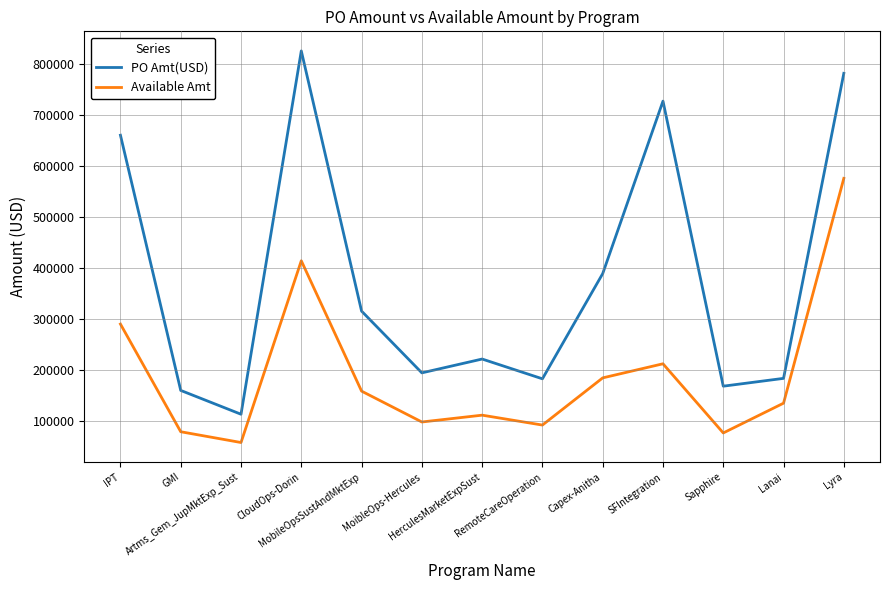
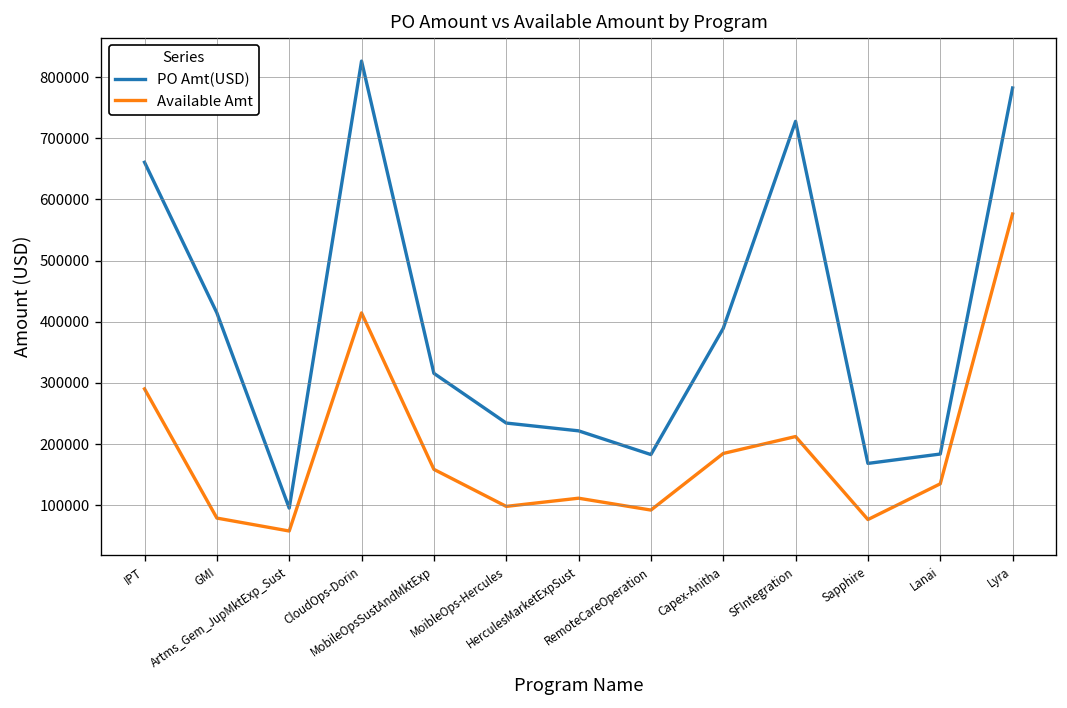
  {
    "PO Amt(USD)": {
      "IPT": 660000,
-     "GMI": 160000,
-     "Artms_Gem_JupMktExp_Sust": 110000,
+     "GMI": 410000,
+     "Artms_Gem_JupMktExp_Sust": 100000,
      "CloudOps-Dorin": 830000,
      "MobileOpsSustAndMktExp": 320000,
-     "MoibleOps-Hercules": 190000,
+     "MoibleOps-Hercules": 230000,
      "HerculesMarketExpSust": 220000,
      "RemoteCareOperation": 180000,
      "Capex-Anitha": 390000,
      "SFIntegration": 730000,
      "Sapphire": 170000,
      "Lanai": 180000,
      "Lyra": 780000
    },
    "Available Amt": {
      "IPT": 290000,
      "GMI": 80000,
      "Artms_Gem_JupMktExp_Sust": 60000,
      "CloudOps-Dorin": 410000,
      "MobileOpsSustAndMktExp": 160000,
      "MoibleOps-Hercules": 100000,
      "HerculesMarketExpSust": 110000,
      "RemoteCareOperation": 90000,
      "Capex-Anitha": 180000,
      "SFIntegration": 210000,
      "Sapphire": 80000,
      "Lanai": 140000,
      "Lyra": 580000
    }
  }
